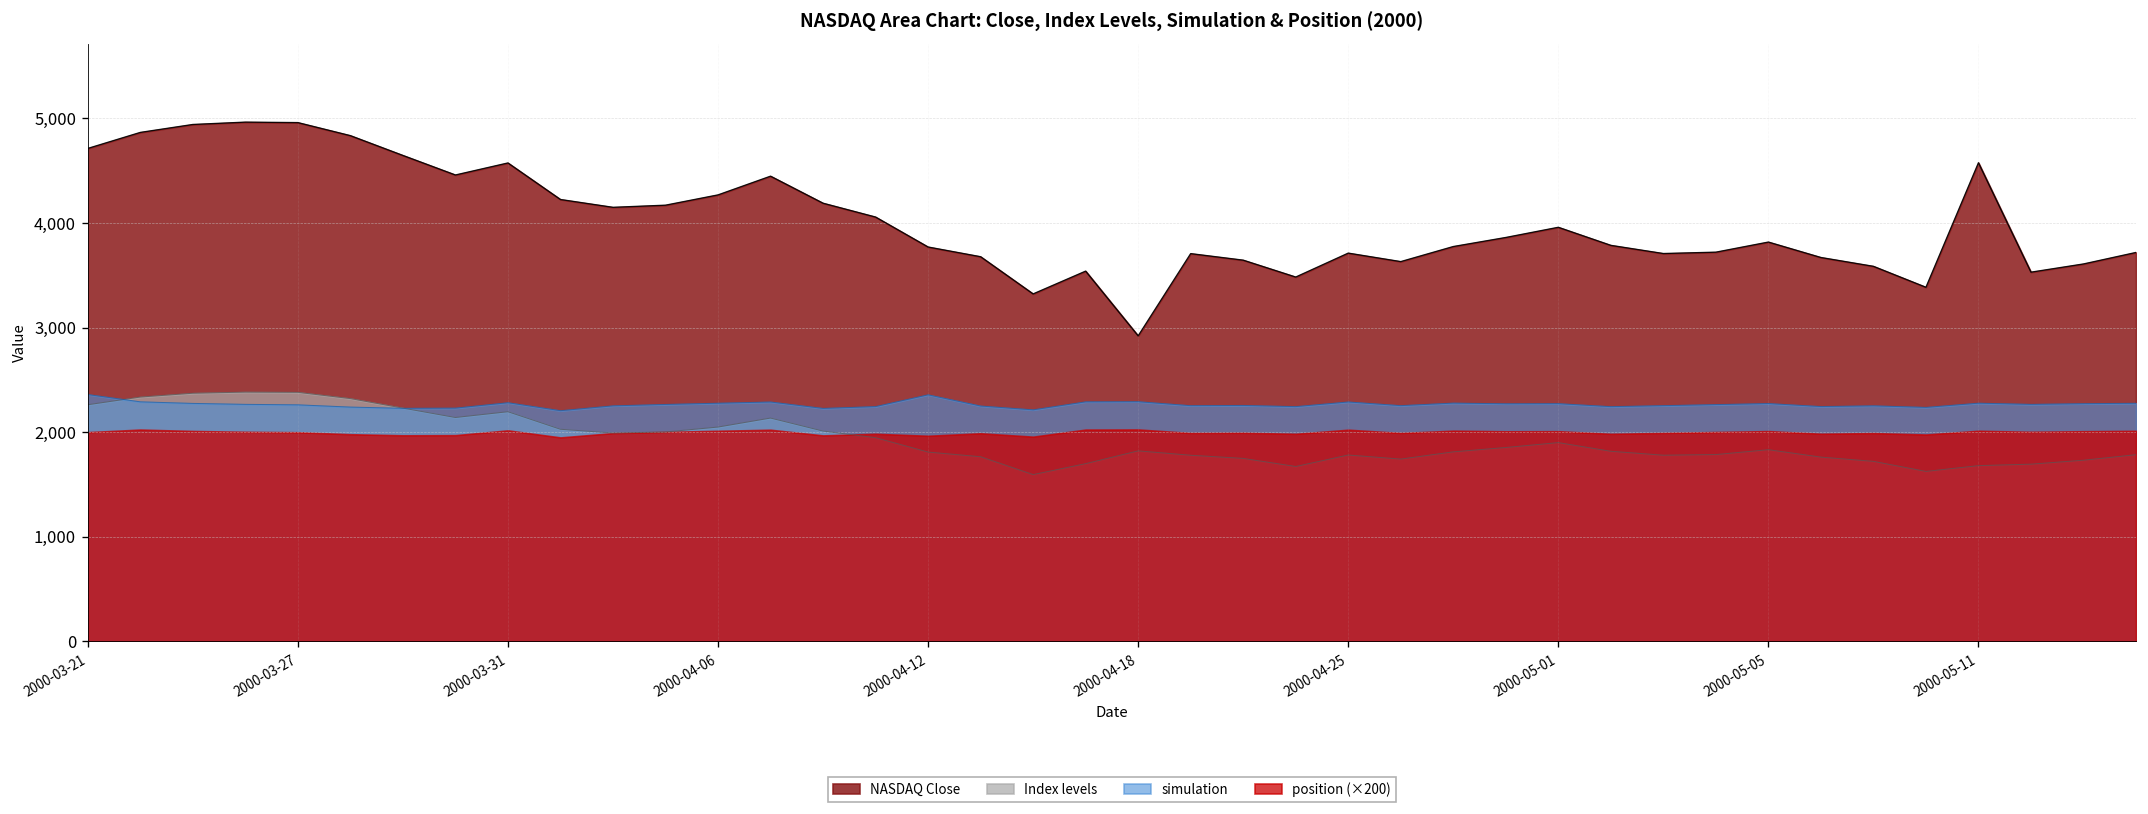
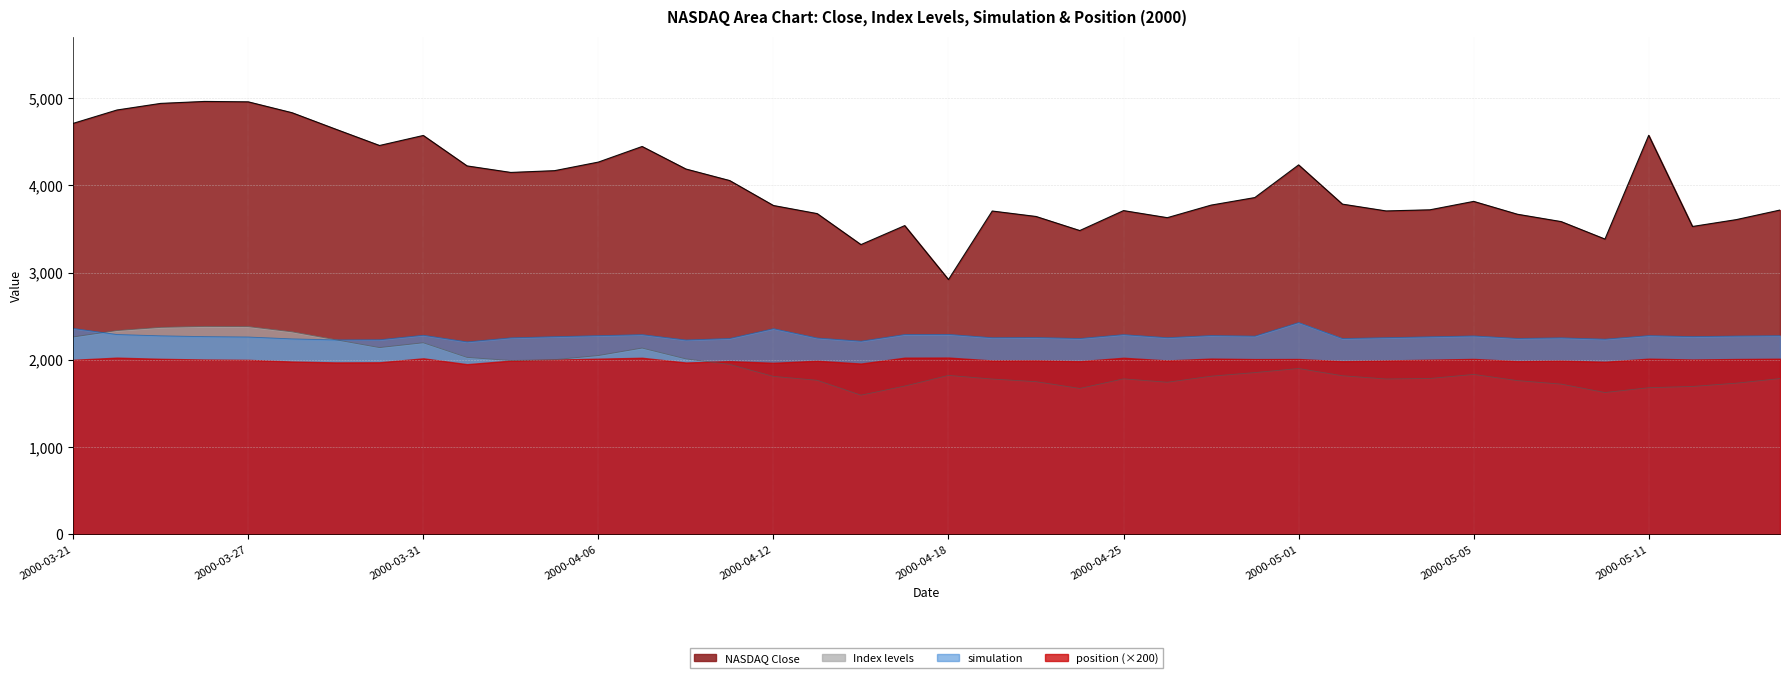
  {
    "NASDAQ Close": {
      "2000-03-21": "4,700",
      "2000-03-27": "5,000",
      "2000-03-31": "4,600",
      "2000-04-06": "4,300",
      "2000-04-12": "3,800",
      "2000-04-18": "2,900",
      "2000-04-25": "3,700",
-     "2000-05-01": "4,000",
+     "2000-05-01": "4,200",
      "2000-05-05": "3,800",
      "2000-05-11": "4,600"
    },
    "Index levels": {
      "2000-03-21": "2,300",
      "2000-03-27": "2,400",
      "2000-03-31": "2,200",
      "2000-04-06": "2,000",
      "2000-04-12": "1,800",
      "2000-04-18": "1,800",
      "2000-04-25": "1,800",
      "2000-05-01": "1,900",
      "2000-05-05": "1,800",
      "2000-05-11": "1,700"
    },
    "simulation": {
      "2000-03-21": "2,400",
      "2000-03-27": "2,300",
      "2000-03-31": "2,300",
      "2000-04-06": "2,300",
      "2000-04-12": "2,400",
      "2000-04-18": "2,300",
      "2000-04-25": "2,300",
-     "2000-05-01": "2,300",
+     "2000-05-01": "2,400",
      "2000-05-05": "2,300",
      "2000-05-11": "2,300"
    },
    "position (×200)": {
      "2000-03-21": "2,000",
      "2000-03-27": "2,000",
      "2000-03-31": "2,000",
      "2000-04-06": "2,000",
      "2000-04-12": "2,000",
      "2000-04-18": "2,000",
      "2000-04-25": "2,000",
      "2000-05-01": "2,000",
      "2000-05-05": "2,000",
      "2000-05-11": "2,000"
    }
  }
